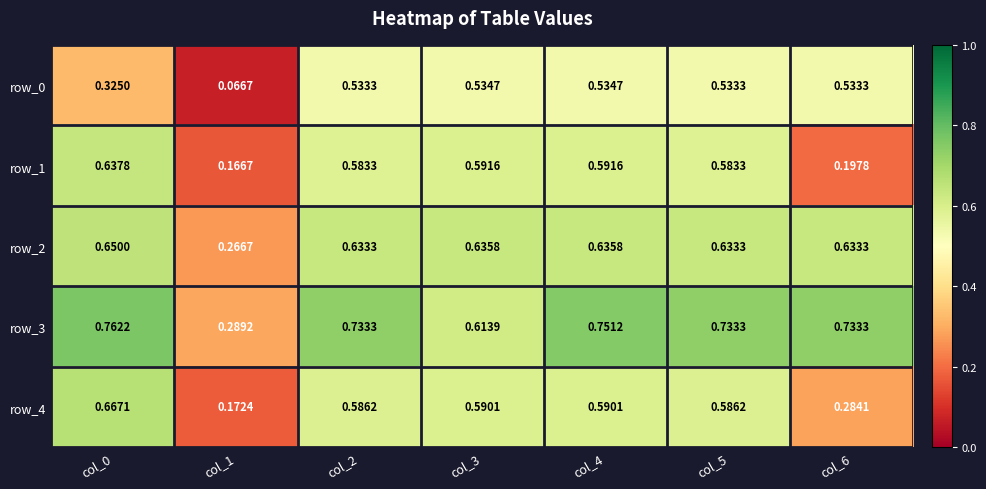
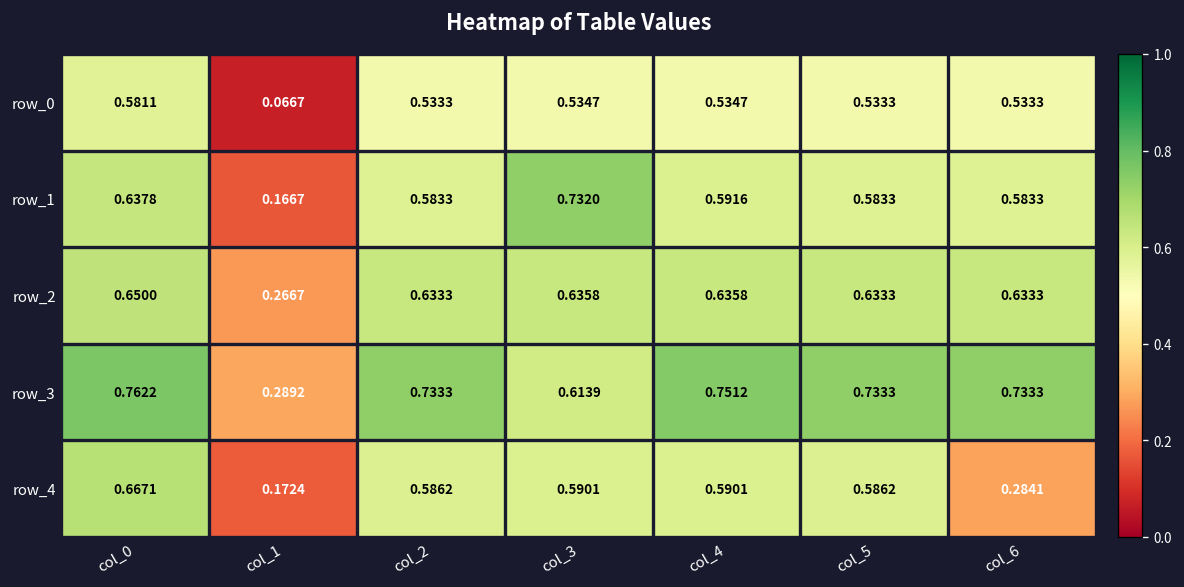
  {
    "row_0": {
-     "col_0": 0.3250,
+     "col_0": 0.5811,
      "col_1": 0.0667,
      "col_2": 0.5333,
      "col_3": 0.5347,
      "col_4": 0.5347,
      "col_5": 0.5333,
      "col_6": 0.5333
    },
    "row_1": {
      "col_0": 0.6378,
      "col_1": 0.1667,
      "col_2": 0.5833,
-     "col_3": 0.5916,
+     "col_3": 0.7320,
      "col_4": 0.5916,
      "col_5": 0.5833,
-     "col_6": 0.1978
+     "col_6": 0.5833
    },
    "row_2": {
      "col_0": 0.6500,
      "col_1": 0.2667,
      "col_2": 0.6333,
      "col_3": 0.6358,
      "col_4": 0.6358,
      "col_5": 0.6333,
      "col_6": 0.6333
    },
    "row_3": {
      "col_0": 0.7622,
      "col_1": 0.2892,
      "col_2": 0.7333,
      "col_3": 0.6139,
      "col_4": 0.7512,
      "col_5": 0.7333,
      "col_6": 0.7333
    },
    "row_4": {
      "col_0": 0.6671,
      "col_1": 0.1724,
      "col_2": 0.5862,
      "col_3": 0.5901,
      "col_4": 0.5901,
      "col_5": 0.5862,
      "col_6": 0.2841
    }
  }
